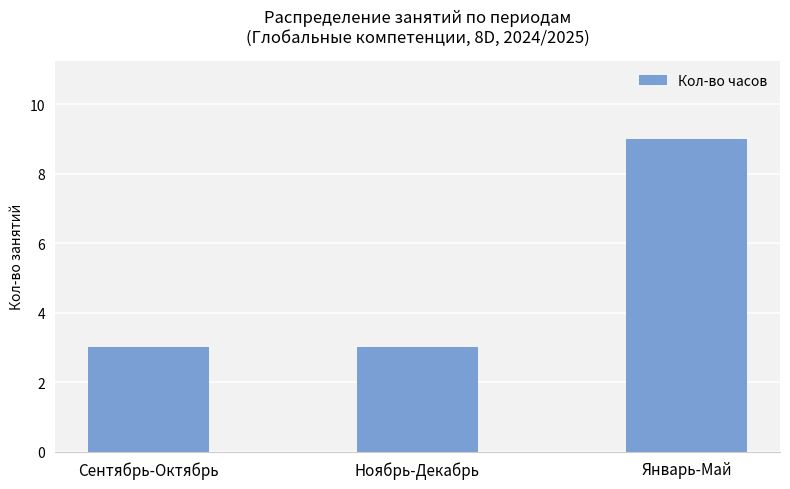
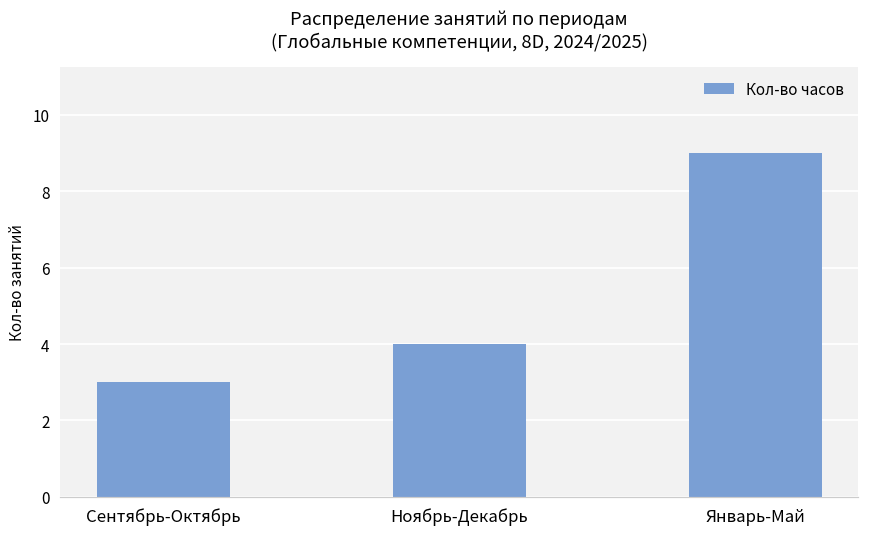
  {
    "Сентябрь-Октябрь": 3,
-   "Ноябрь-Декабрь": 3,
+   "Ноябрь-Декабрь": 4,
    "Январь-Май": 9
  }
